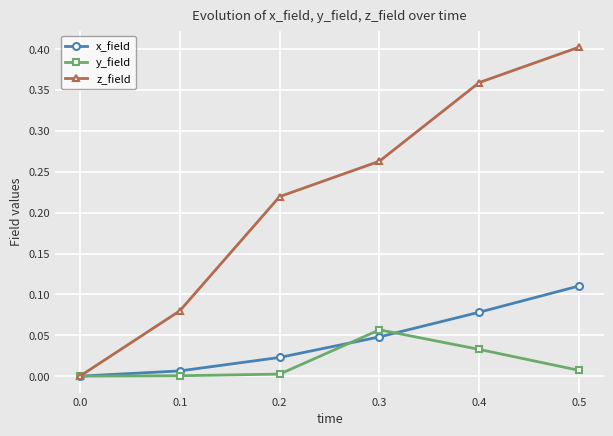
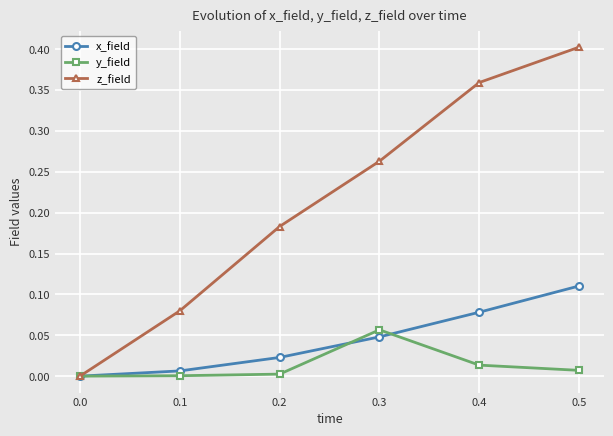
  {
    "y_field": {
      "0.3": 0.06,
-     "0.4": 0.03,
+     "0.4": 0.01,
      "0.5": 0.01
    },
    "z_field": {
      "0.1": 0.08,
-     "0.2": 0.22,
+     "0.2": 0.18,
      "0.3": 0.26,
      "0.4": 0.36,
      "0.5": 0.40
    }
  }
